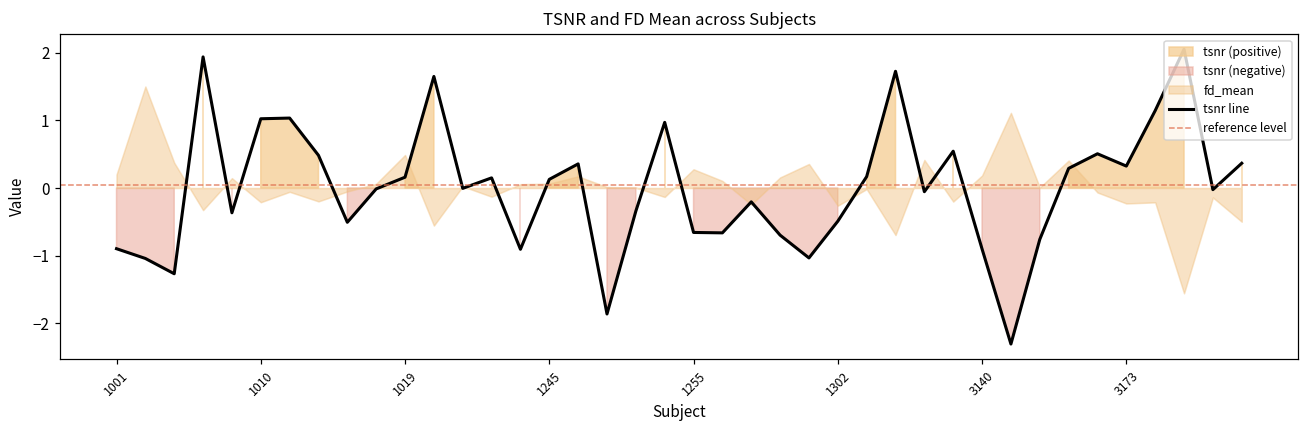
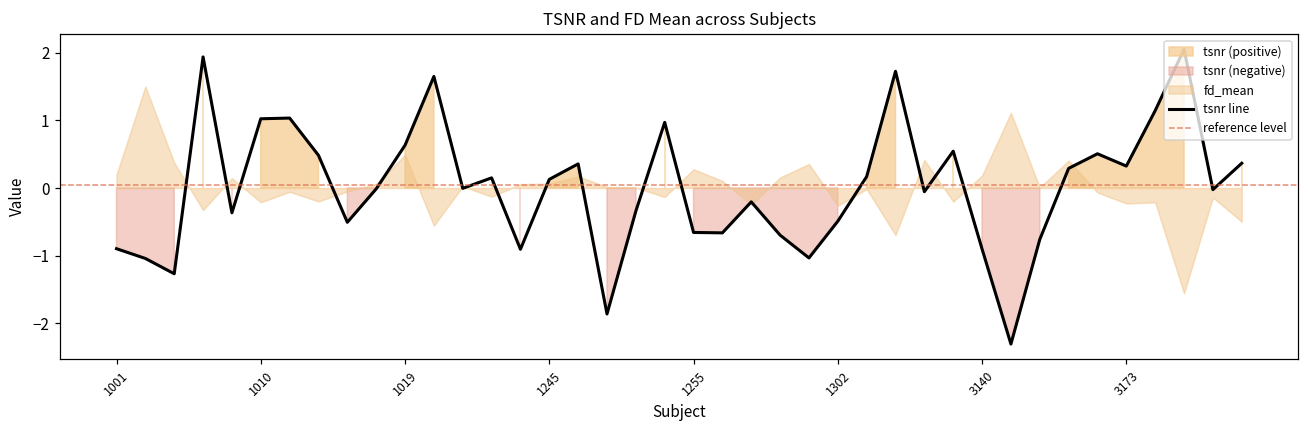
  {
    "tsnr line": {
      "1001": -0.9,
      "1010": 1.0,
-     "1019": 0.2,
+     "1019": 0.6,
      "1245": 0.1,
      "1255": -0.7,
      "1302": -0.5,
      "3140": -0.9,
      "3173": 0.3
    },
    "fd_mean": {
      "1001": 0.2,
      "1019": 0.5,
      "1245": 0.1,
      "1255": 0.3,
      "3140": 0.2
    }
  }
